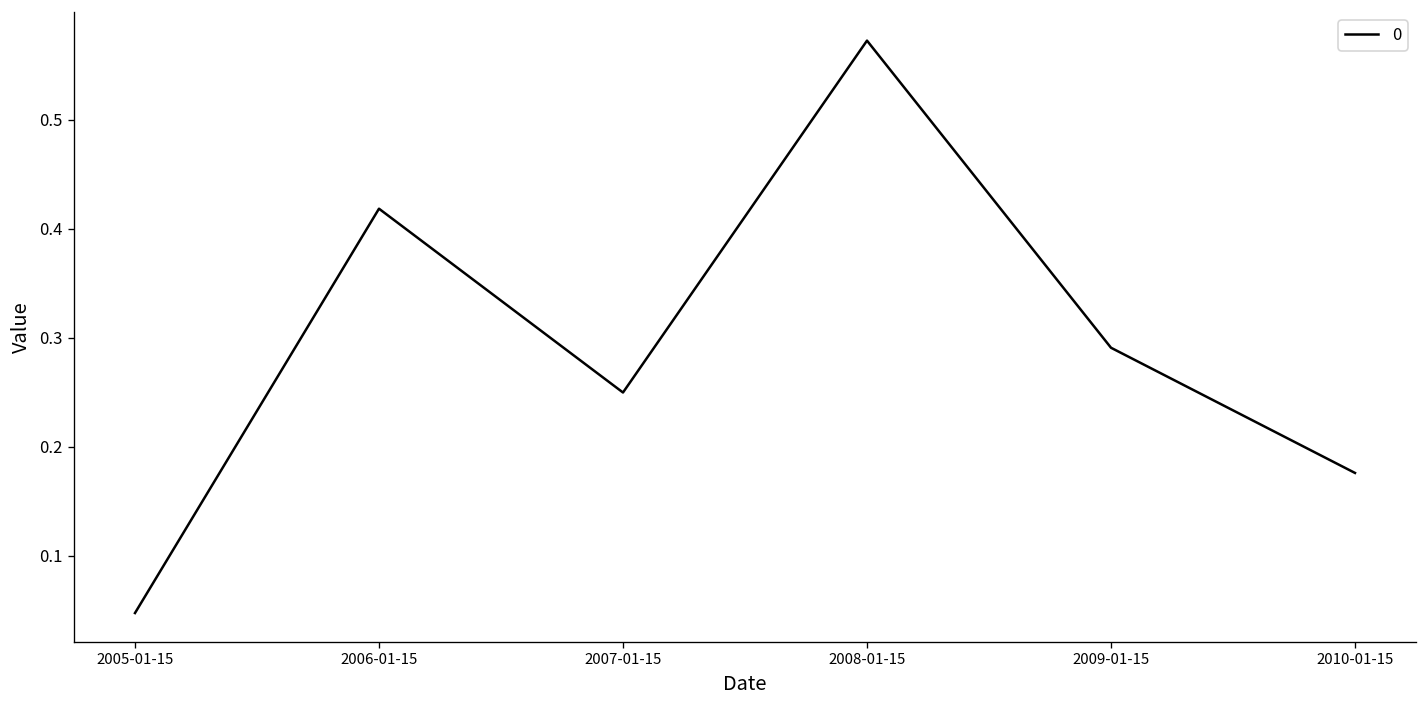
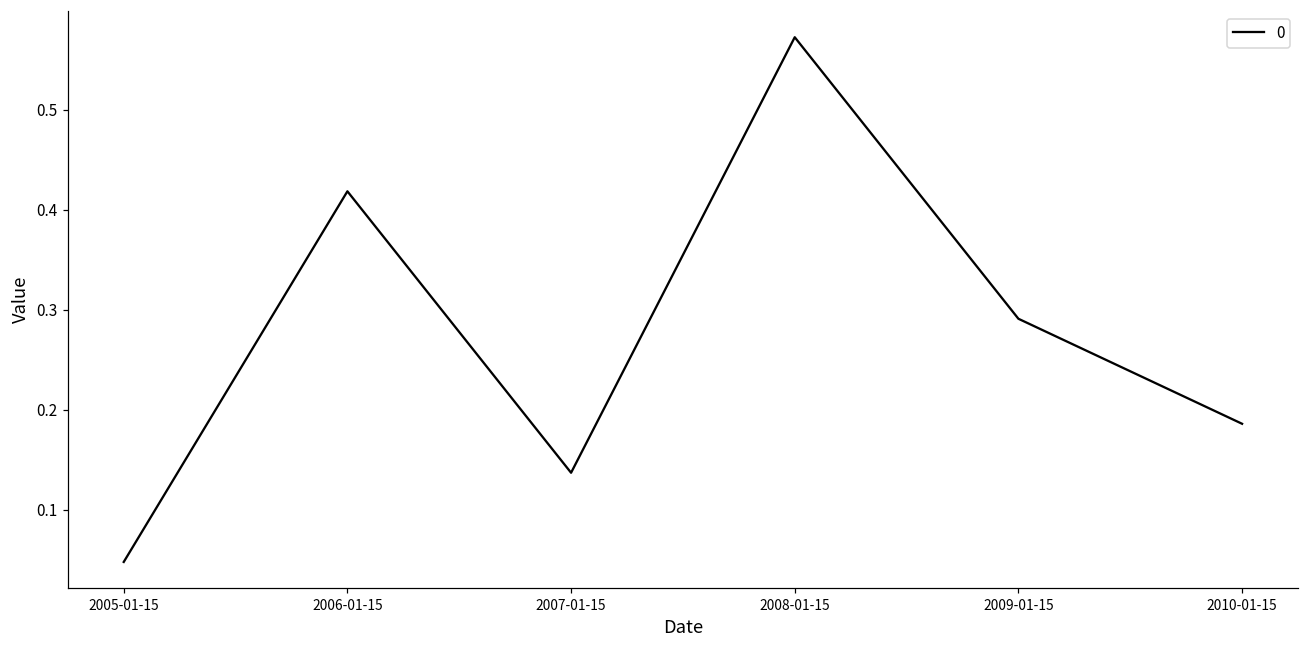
  {
    "2005-01-15": 0.05,
    "2006-01-15": 0.42,
-   "2007-01-15": 0.25,
+   "2007-01-15": 0.14,
    "2008-01-15": 0.57,
    "2009-01-15": 0.29,
-   "2010-01-15": 0.18
+   "2010-01-15": 0.19
  }
